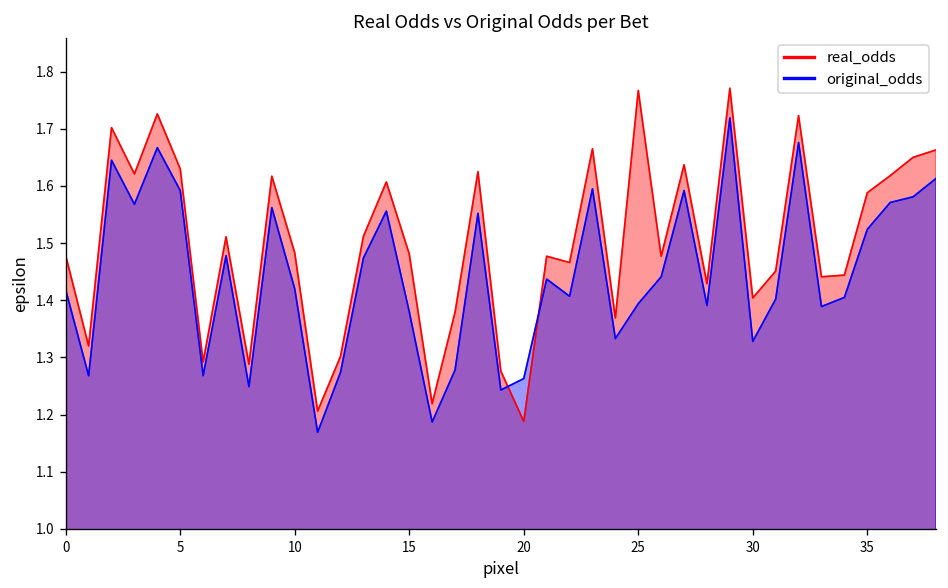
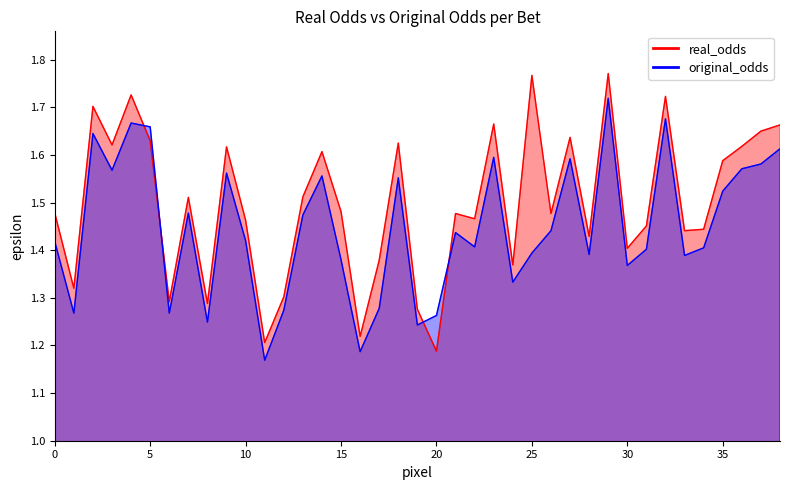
  {
    "real_odds": {
      "0": 1.48,
      "5": 1.63,
-     "10": 1.48,
+     "10": 1.46,
      "15": 1.48,
      "20": 1.19,
      "25": 1.77,
      "30": 1.40,
      "35": 1.59
    },
    "original_odds": {
      "0": 1.42,
-     "5": 1.59,
+     "5": 1.66,
      "10": 1.42,
      "15": 1.38,
      "20": 1.26,
      "25": 1.39,
-     "30": 1.33,
+     "30": 1.37,
      "35": 1.52
    }
  }
